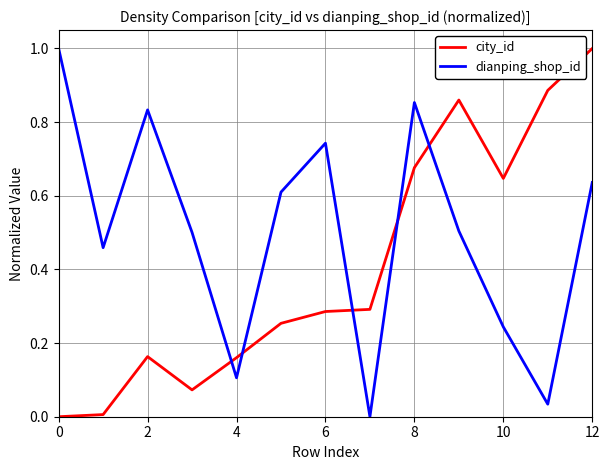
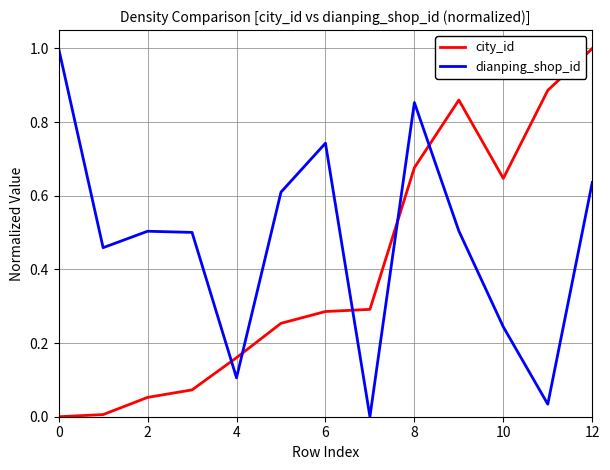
  {
    "city_id": {
      "0": 0.00,
-     "2": 0.16,
+     "2": 0.05,
      "4": 0.16,
      "6": 0.29,
      "8": 0.68,
      "10": 0.65,
      "12": 1.00
    },
    "dianping_shop_id": {
      "0": 1.00,
-     "2": 0.83,
+     "2": 0.50,
      "4": 0.11,
      "6": 0.74,
      "8": 0.85,
      "10": 0.24,
      "12": 0.64
    }
  }
